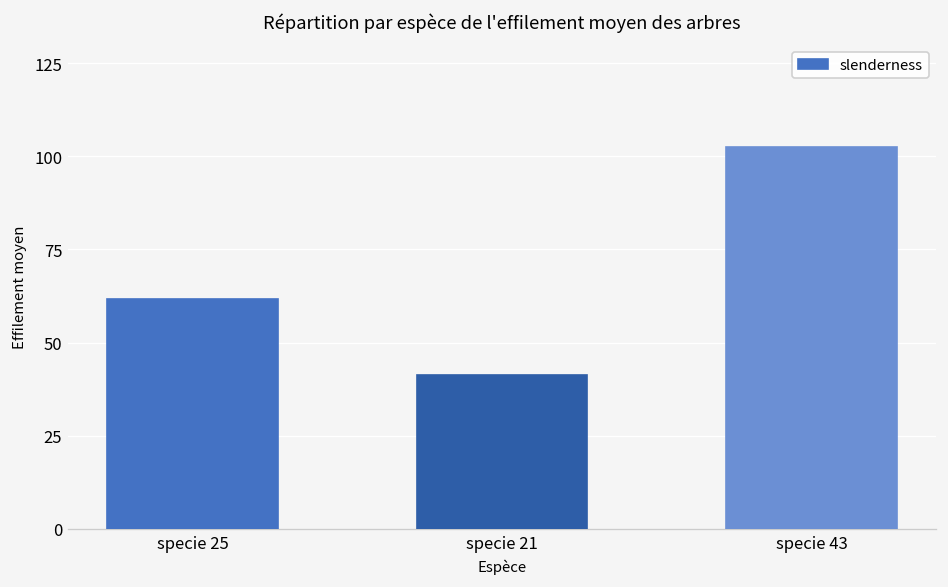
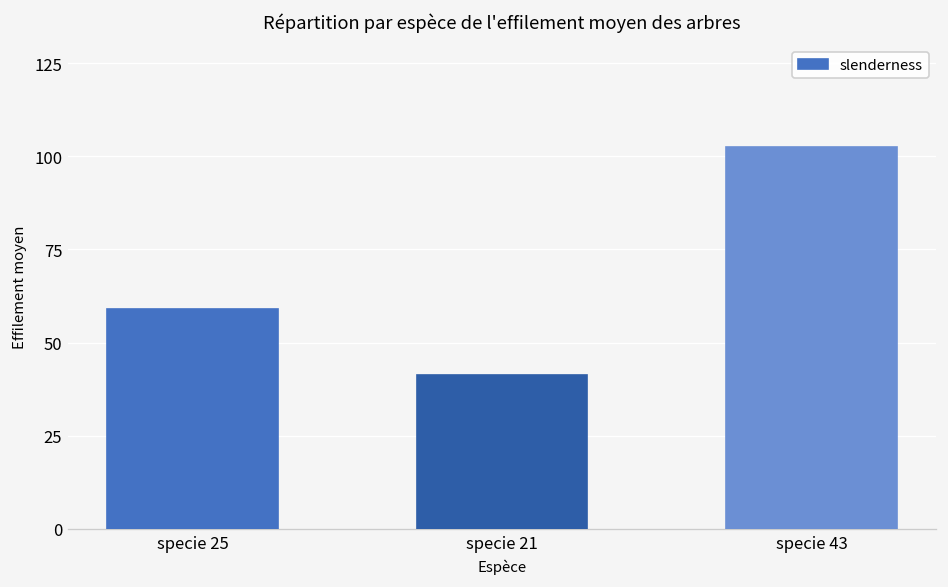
  {
-   "specie 25": 62,
+   "specie 25": 59,
    "specie 21": 41,
    "specie 43": 103
  }
